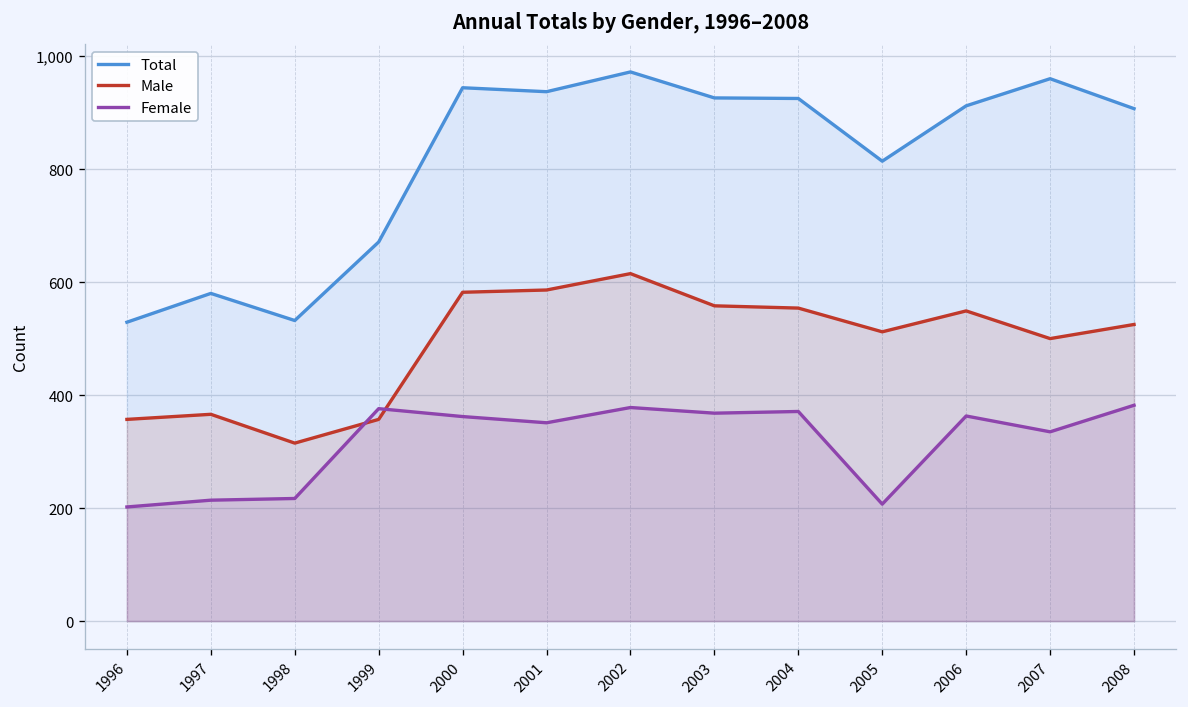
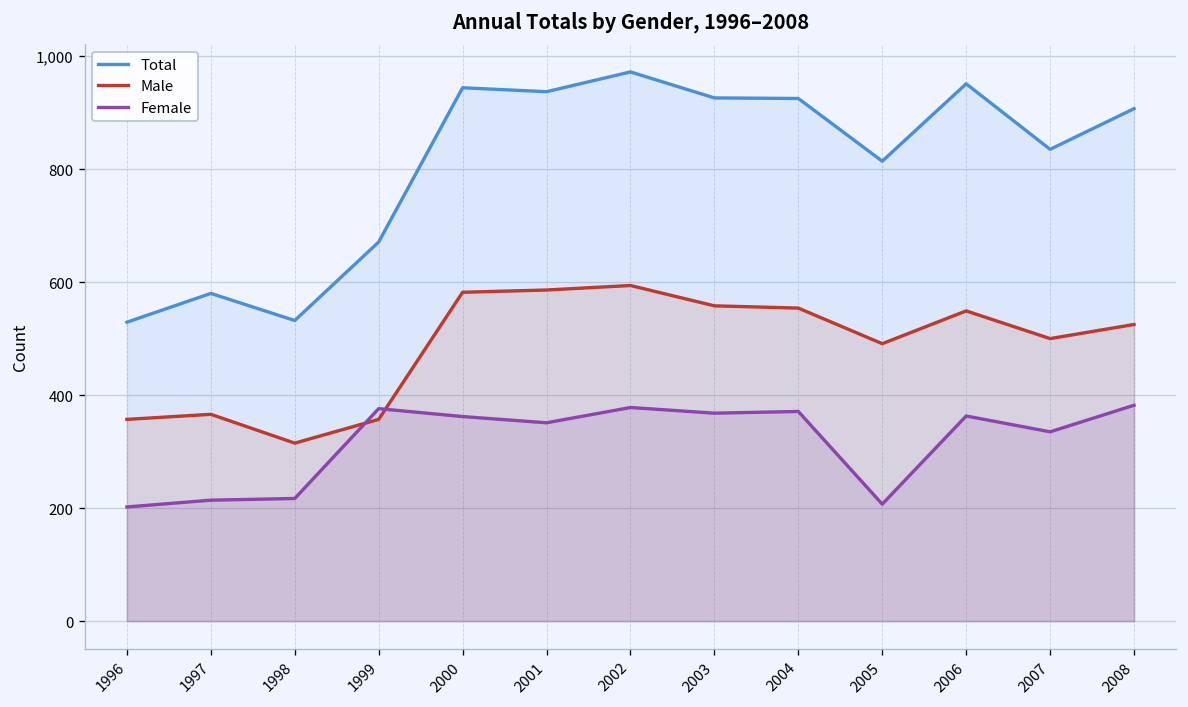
  {
    "Total": {
      "1996": 530,
      "1997": 580,
      "1998": 530,
      "1999": 670,
      "2000": 940,
      "2001": 940,
      "2002": 970,
      "2003": 930,
      "2004": 930,
      "2005": 810,
-     "2006": 910,
-     "2007": 960,
+     "2006": 950,
+     "2007": 840,
      "2008": 910
    },
    "Male": {
      "1996": 360,
      "1997": 370,
      "1998": 320,
      "1999": 360,
      "2000": 580,
      "2001": 590,
-     "2002": 620,
+     "2002": 590,
      "2003": 560,
      "2004": 550,
-     "2005": 510,
+     "2005": 490,
      "2006": 550,
      "2007": 500,
      "2008": 530
    },
    "Female": {
      "1996": 200,
      "1997": 210,
      "1998": 220,
      "1999": 380,
      "2000": 360,
      "2001": 350,
      "2002": 380,
      "2003": 370,
      "2004": 370,
      "2005": 210,
      "2006": 360,
      "2007": 340,
      "2008": 380
    }
  }
